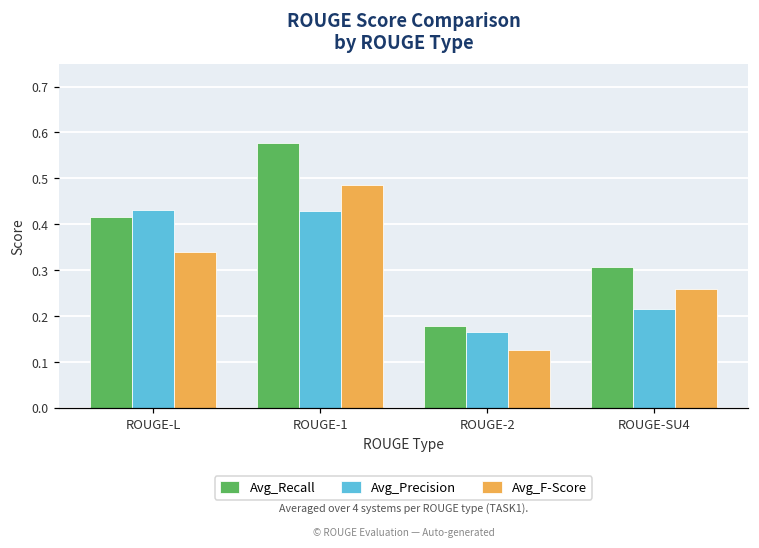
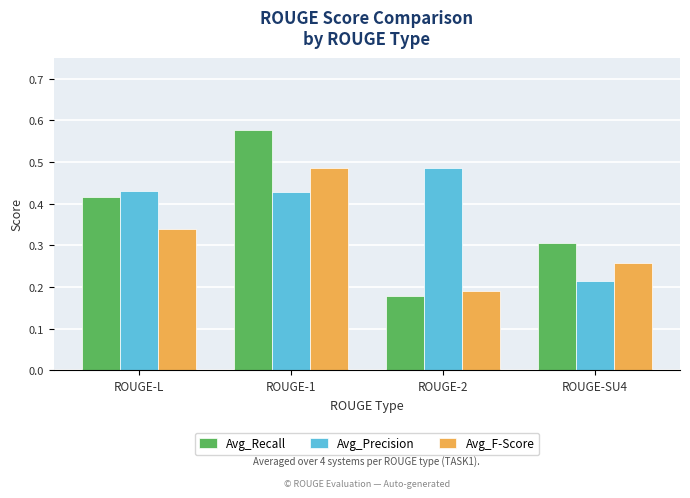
  {
    "Avg_Recall": {
      "ROUGE-L": 0.42,
      "ROUGE-1": 0.58,
      "ROUGE-2": 0.18,
      "ROUGE-SU4": 0.31
    },
    "Avg_Precision": {
      "ROUGE-L": 0.43,
      "ROUGE-1": 0.43,
-     "ROUGE-2": 0.17,
+     "ROUGE-2": 0.48,
      "ROUGE-SU4": 0.22
    },
    "Avg_F-Score": {
      "ROUGE-L": 0.34,
      "ROUGE-1": 0.48,
-     "ROUGE-2": 0.13,
+     "ROUGE-2": 0.19,
      "ROUGE-SU4": 0.26
    }
  }
